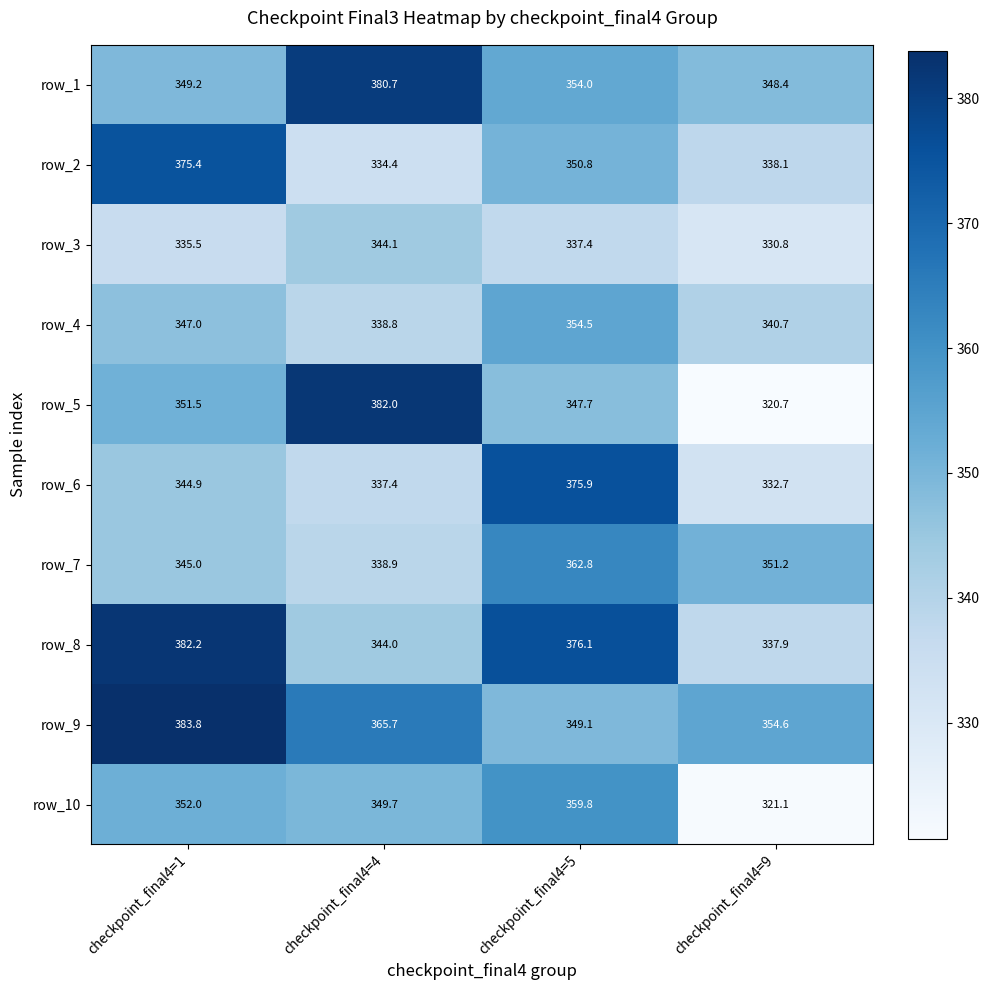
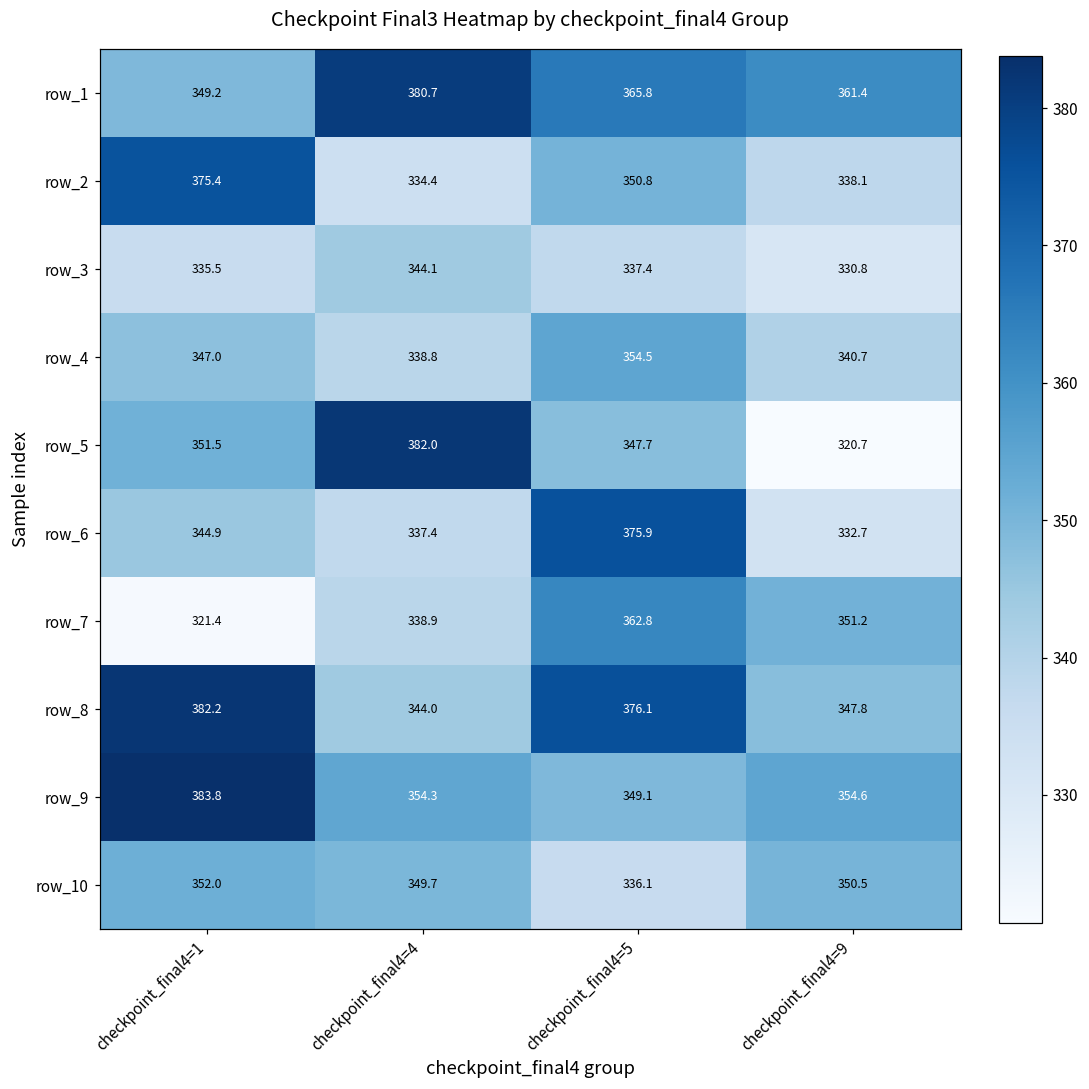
  {
    "row_1": {
      "checkpoint_final4=1": 349.2,
      "checkpoint_final4=4": 380.7,
-     "checkpoint_final4=5": 354.0,
-     "checkpoint_final4=9": 348.4
+     "checkpoint_final4=5": 365.8,
+     "checkpoint_final4=9": 361.4
    },
    "row_2": {
      "checkpoint_final4=1": 375.4,
      "checkpoint_final4=4": 334.4,
      "checkpoint_final4=5": 350.8,
      "checkpoint_final4=9": 338.1
    },
    "row_3": {
      "checkpoint_final4=1": 335.5,
      "checkpoint_final4=4": 344.1,
      "checkpoint_final4=5": 337.4,
      "checkpoint_final4=9": 330.8
    },
    "row_4": {
      "checkpoint_final4=1": 347.0,
      "checkpoint_final4=4": 338.8,
      "checkpoint_final4=5": 354.5,
      "checkpoint_final4=9": 340.7
    },
    "row_5": {
      "checkpoint_final4=1": 351.5,
      "checkpoint_final4=4": 382.0,
      "checkpoint_final4=5": 347.7,
      "checkpoint_final4=9": 320.7
    },
    "row_6": {
      "checkpoint_final4=1": 344.9,
      "checkpoint_final4=4": 337.4,
      "checkpoint_final4=5": 375.9,
      "checkpoint_final4=9": 332.7
    },
    "row_7": {
-     "checkpoint_final4=1": 345.0,
+     "checkpoint_final4=1": 321.4,
      "checkpoint_final4=4": 338.9,
      "checkpoint_final4=5": 362.8,
      "checkpoint_final4=9": 351.2
    },
    "row_8": {
      "checkpoint_final4=1": 382.2,
      "checkpoint_final4=4": 344.0,
      "checkpoint_final4=5": 376.1,
-     "checkpoint_final4=9": 337.9
+     "checkpoint_final4=9": 347.8
    },
    "row_9": {
      "checkpoint_final4=1": 383.8,
-     "checkpoint_final4=4": 365.7,
+     "checkpoint_final4=4": 354.3,
      "checkpoint_final4=5": 349.1,
      "checkpoint_final4=9": 354.6
    },
    "row_10": {
      "checkpoint_final4=1": 352.0,
      "checkpoint_final4=4": 349.7,
-     "checkpoint_final4=5": 359.8,
-     "checkpoint_final4=9": 321.1
+     "checkpoint_final4=5": 336.1,
+     "checkpoint_final4=9": 350.5
    }
  }
